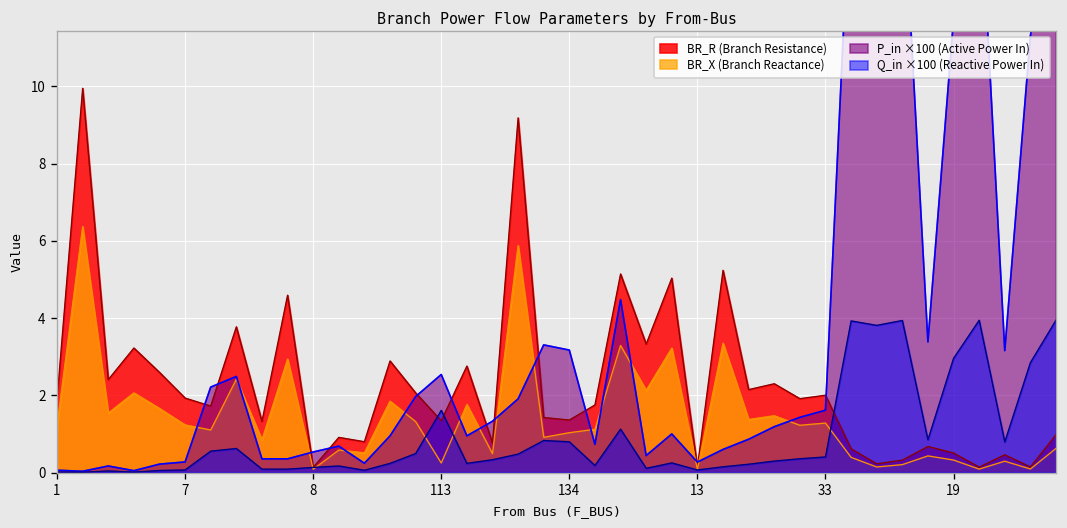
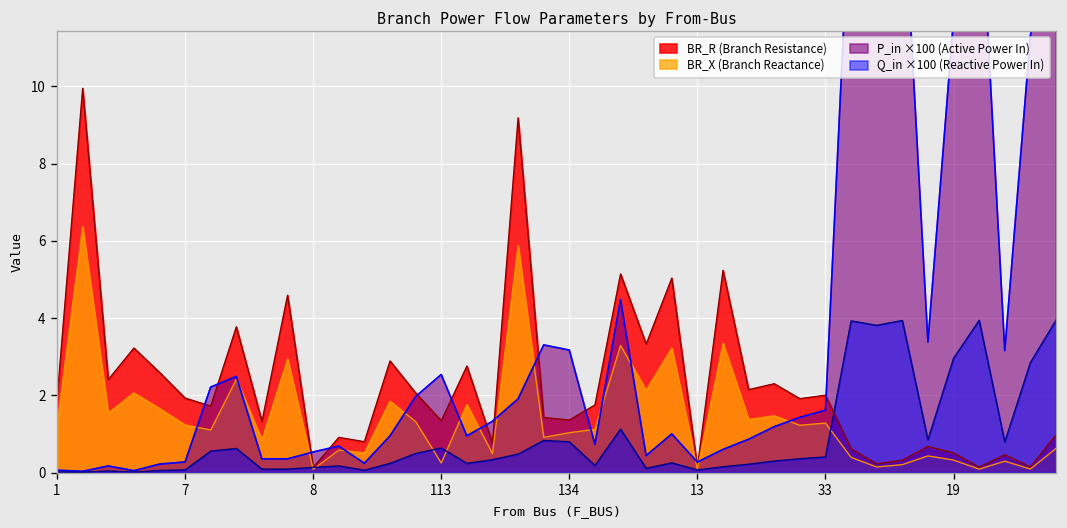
  {
    "BR_R (Branch Resistance)": {
      "113": 1.3,
      "134": 1.4
    },
    "BR_X (Branch Reactance)": {
      "113": 0.2,
      "134": 1.0
    },
    "P_in ×100 (Active Power In)": {
      "113": 2.5,
      "134": 3.2
    },
    "Q_in ×100 (Reactive Power In)": {
-     "113": 1.6,
+     "113": 0.6,
      "134": 0.8
    }
  }
